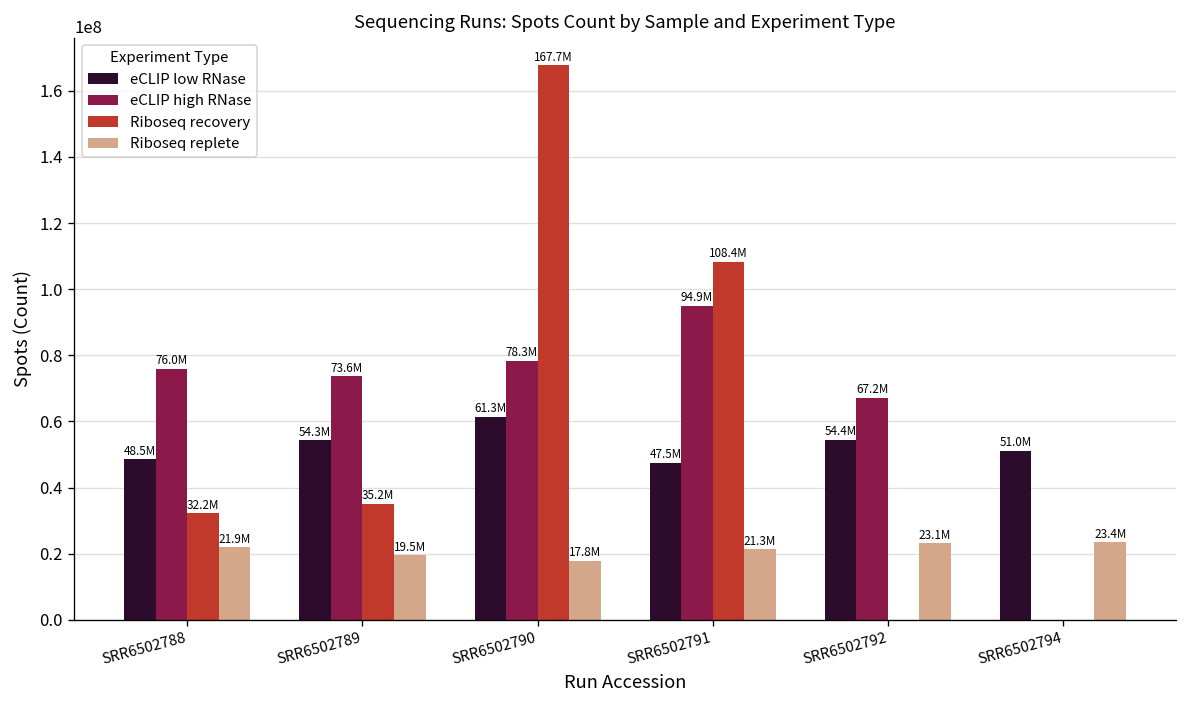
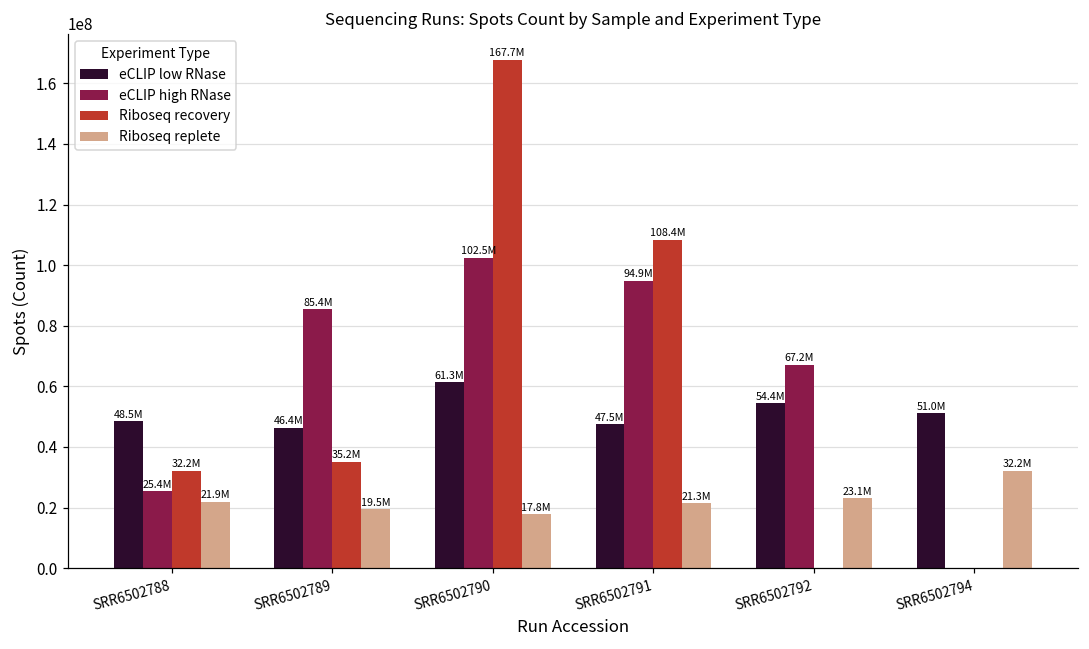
  {
    "eCLIP low RNase": {
      "SRR6502788": "48.5M",
-     "SRR6502789": "54.3M",
+     "SRR6502789": "46.4M",
      "SRR6502790": "61.3M",
      "SRR6502791": "47.5M",
      "SRR6502792": "54.4M",
      "SRR6502794": "51.0M"
    },
    "eCLIP high RNase": {
-     "SRR6502788": "76.0M",
-     "SRR6502789": "73.6M",
-     "SRR6502790": "78.3M",
+     "SRR6502788": "25.4M",
+     "SRR6502789": "85.4M",
+     "SRR6502790": "102.5M",
      "SRR6502791": "94.9M",
      "SRR6502792": "67.2M"
    },
    "Riboseq recovery": {
      "SRR6502788": "32.2M",
      "SRR6502789": "35.2M",
      "SRR6502790": "167.7M",
      "SRR6502791": "108.4M"
    },
    "Riboseq replete": {
      "SRR6502788": "21.9M",
      "SRR6502789": "19.5M",
      "SRR6502790": "17.8M",
      "SRR6502791": "21.3M",
      "SRR6502792": "23.1M",
-     "SRR6502794": "23.4M"
+     "SRR6502794": "32.2M"
    }
  }
